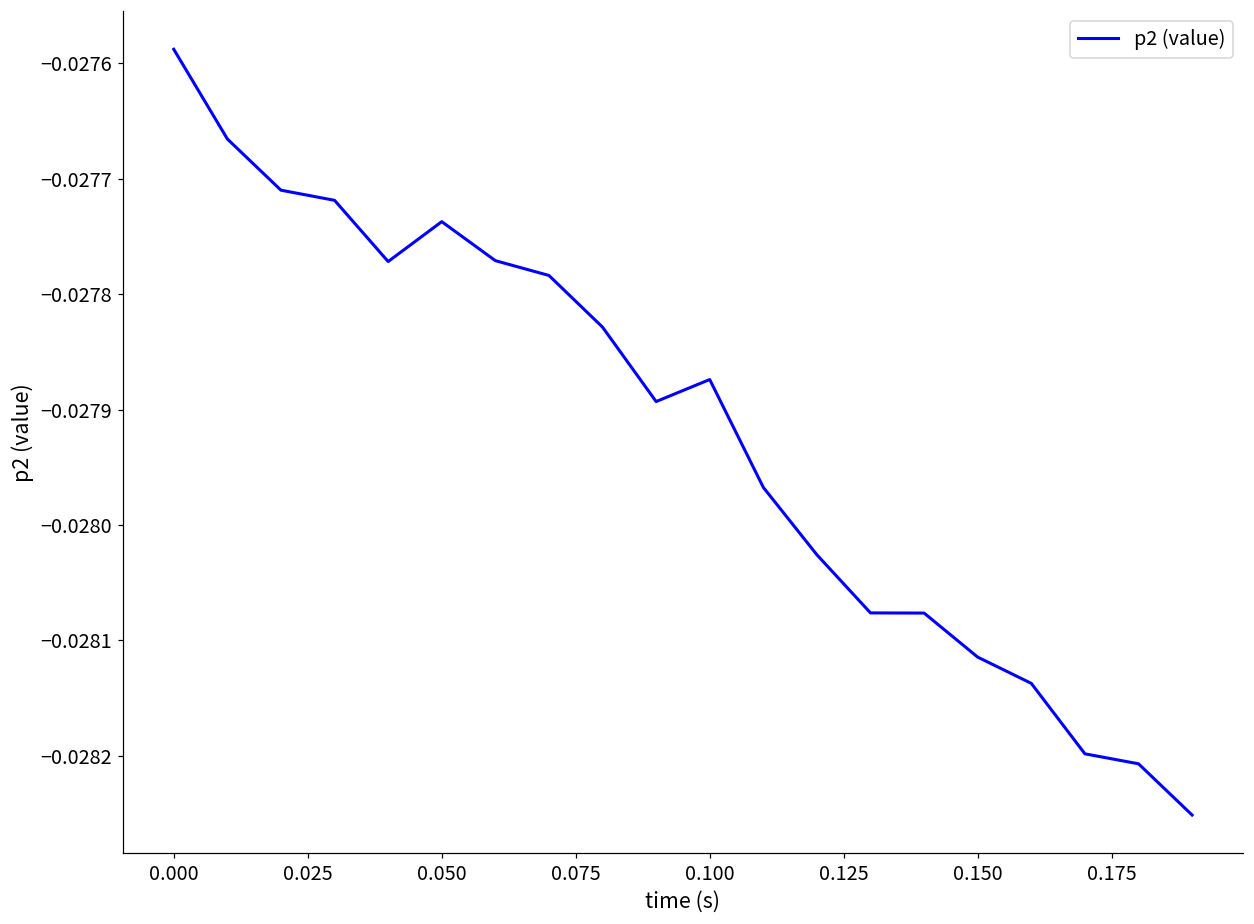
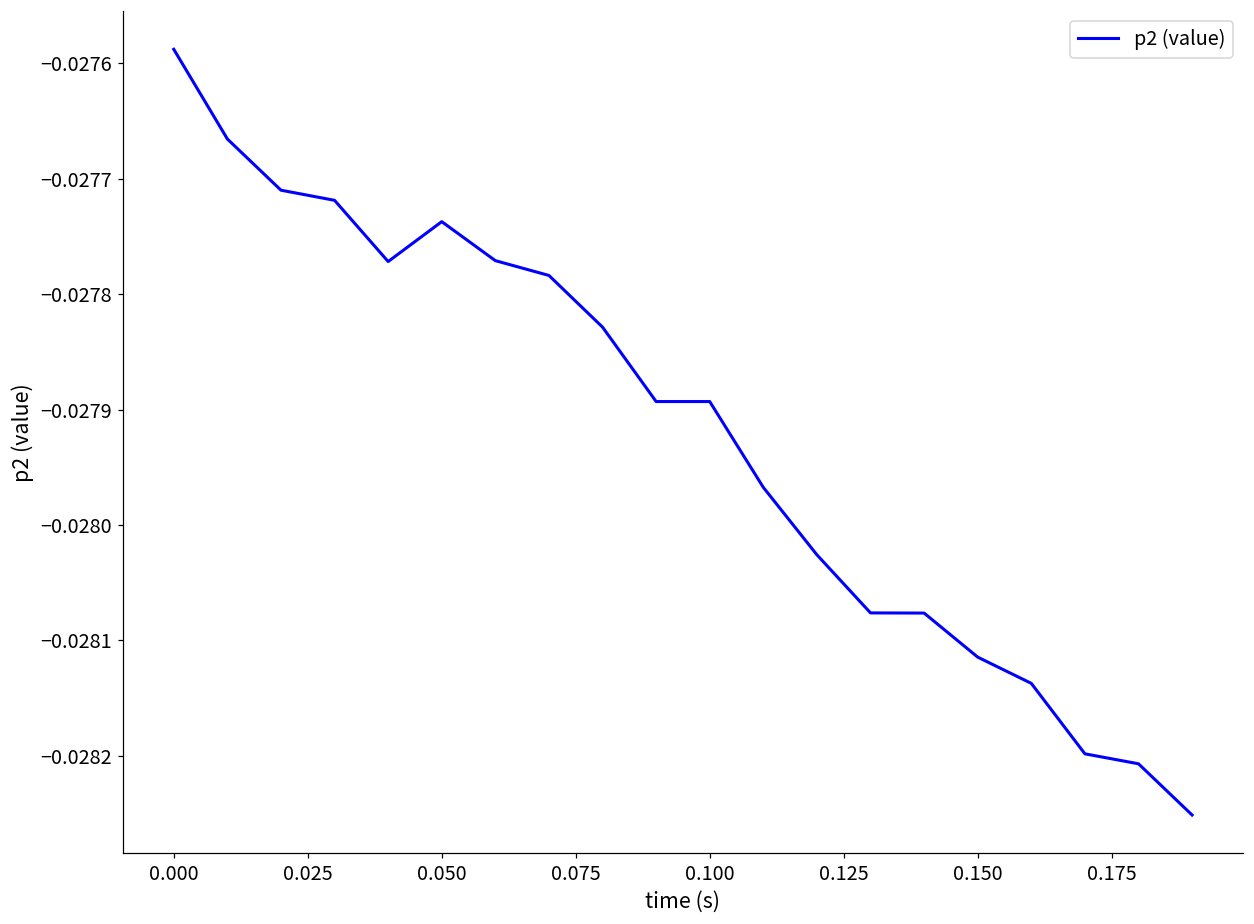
  {
    "0.000": -0.027588,
    "0.050": -0.027737,
-   "0.100": -0.027874,
+   "0.100": -0.027893,
    "0.150": -0.028114
  }
